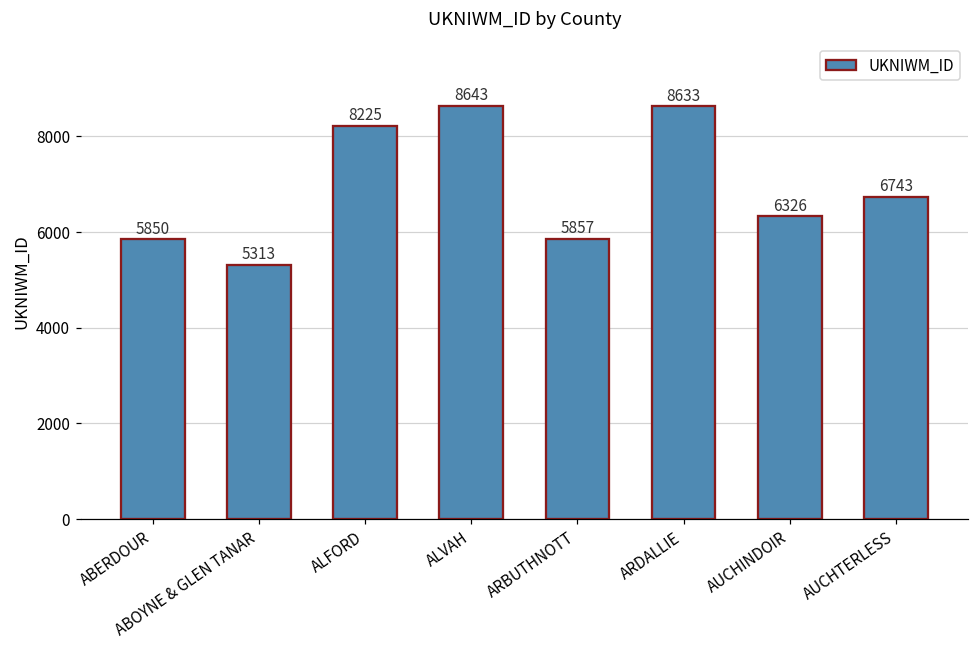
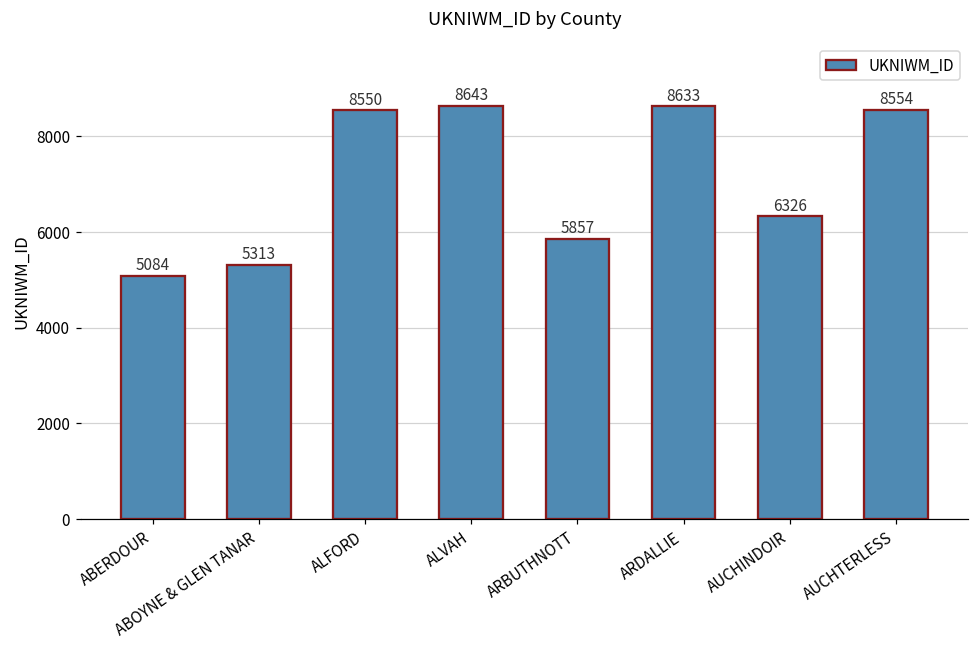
  {
-   "ABERDOUR": 5850,
+   "ABERDOUR": 5084,
    "ABOYNE & GLEN TANAR": 5313,
-   "ALFORD": 8225,
+   "ALFORD": 8550,
    "ALVAH": 8643,
    "ARBUTHNOTT": 5857,
    "ARDALLIE": 8633,
    "AUCHINDOIR": 6326,
-   "AUCHTERLESS": 6743
+   "AUCHTERLESS": 8554
  }
